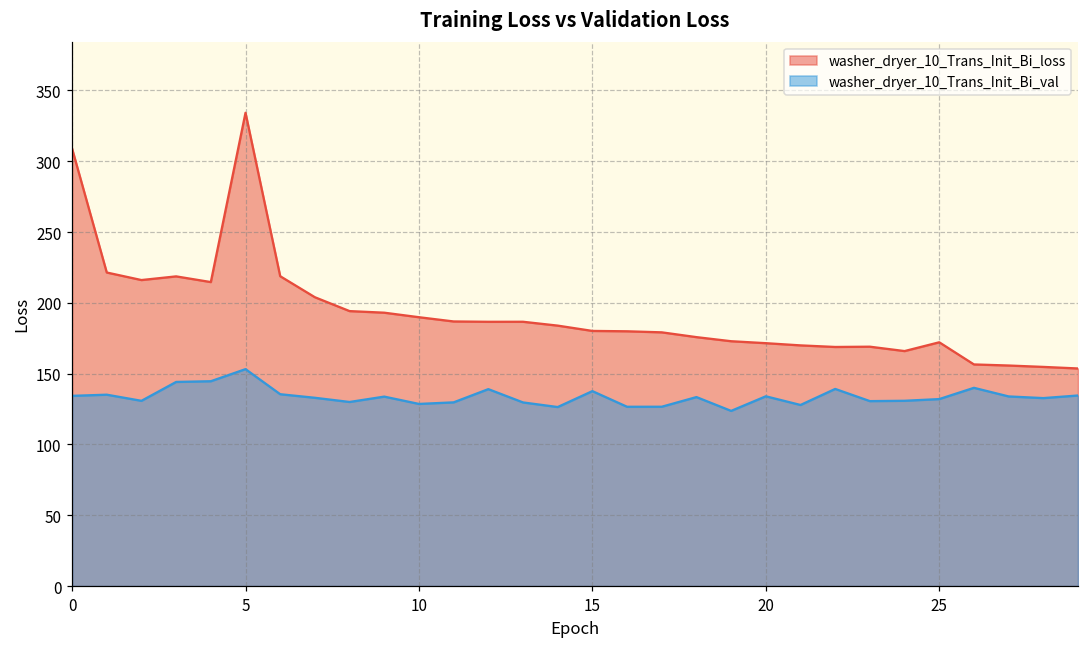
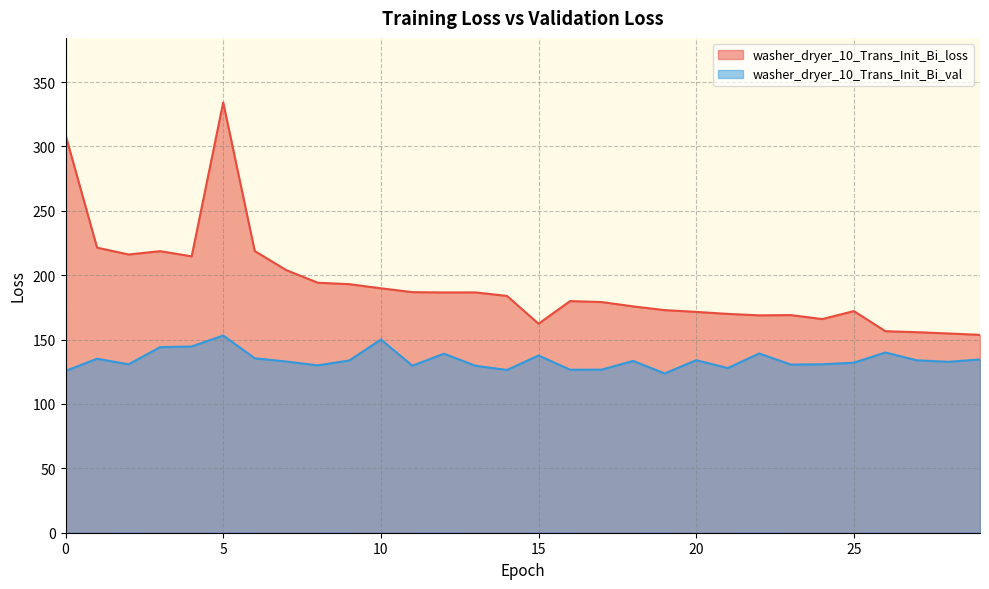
  {
    "washer_dryer_10_Trans_Init_Bi_loss": {
      "0": 309,
      "5": 334,
      "10": 190,
-     "15": 180,
+     "15": 162,
      "20": 172,
      "25": 172
    },
    "washer_dryer_10_Trans_Init_Bi_val": {
-     "0": 134,
+     "0": 126,
      "5": 153,
-     "10": 129,
+     "10": 150,
      "15": 138,
      "20": 134,
      "25": 132
    }
  }
